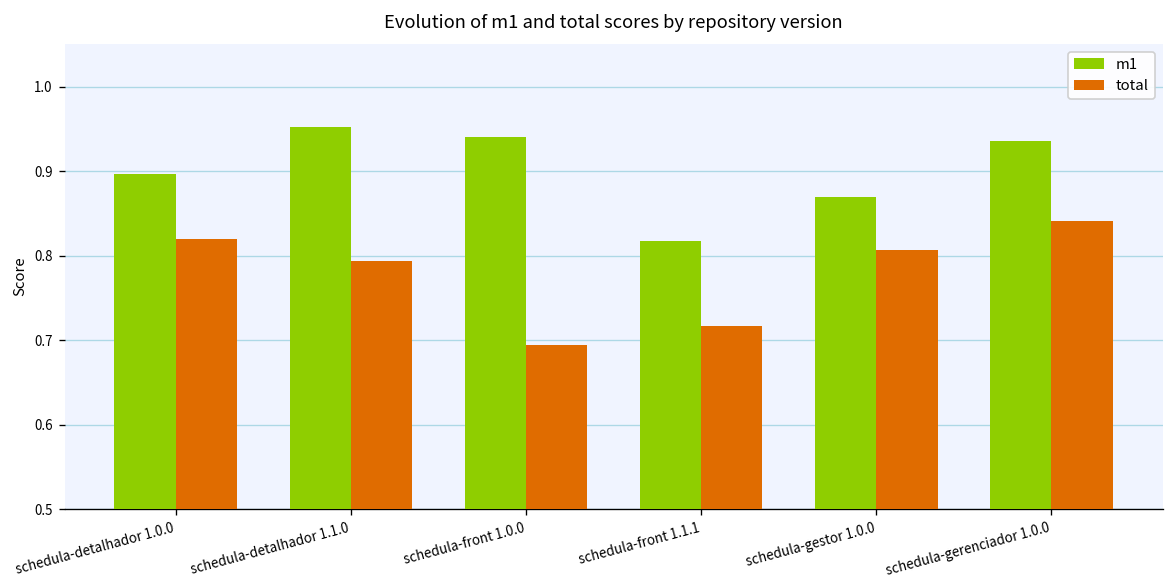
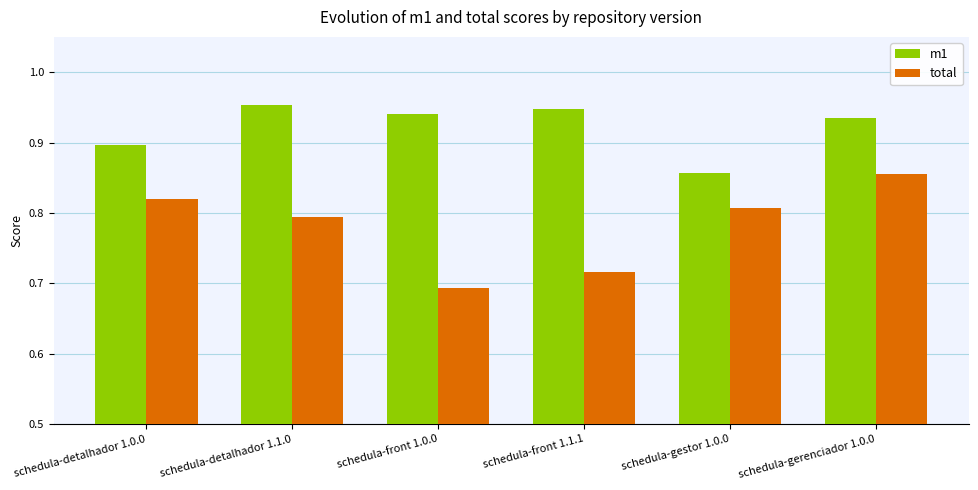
  {
    "m1": {
      "schedula-detalhador 1.0.0": 0.90,
      "schedula-detalhador 1.1.0": 0.95,
      "schedula-front 1.0.0": 0.94,
-     "schedula-front 1.1.1": 0.82,
-     "schedula-gestor 1.0.0": 0.87,
+     "schedula-front 1.1.1": 0.95,
+     "schedula-gestor 1.0.0": 0.86,
      "schedula-gerenciador 1.0.0": 0.94
    },
    "total": {
      "schedula-detalhador 1.0.0": 0.82,
      "schedula-detalhador 1.1.0": 0.79,
      "schedula-front 1.0.0": 0.69,
      "schedula-front 1.1.1": 0.72,
      "schedula-gestor 1.0.0": 0.81,
-     "schedula-gerenciador 1.0.0": 0.84
+     "schedula-gerenciador 1.0.0": 0.86
    }
  }
